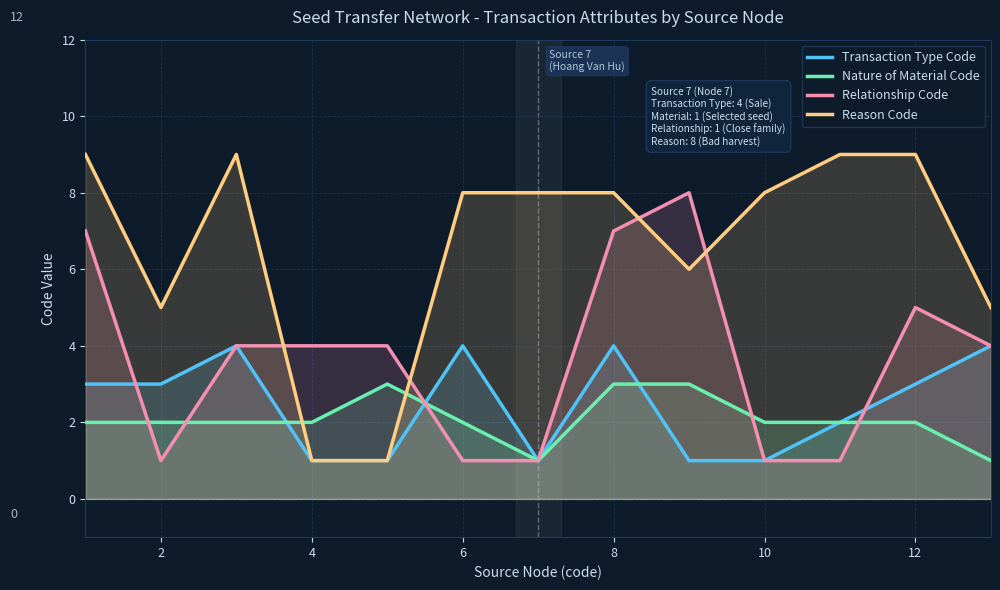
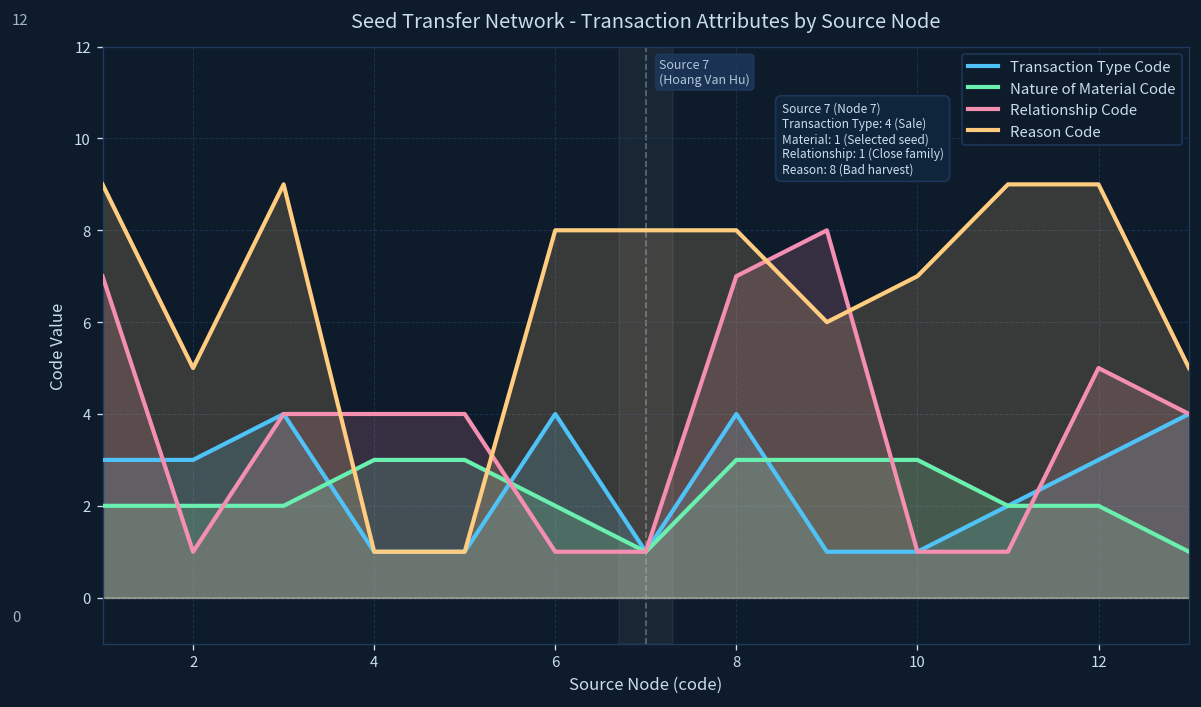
  {
    "Transaction Type Code": {
      "2": 3,
      "6": 4,
      "8": 4,
      "12": 3
    },
    "Nature of Material Code": {
      "2": 2,
-     "4": 2,
+     "4": 3,
      "6": 2,
      "8": 3,
-     "10": 2,
+     "10": 3,
      "12": 2
    },
    "Relationship Code": {
      "2": 1,
      "4": 4,
      "6": 1,
      "8": 7,
      "12": 5
    },
    "Reason Code": {
      "2": 5,
      "6": 8,
      "8": 8,
-     "10": 8,
+     "10": 7,
      "12": 9
    }
  }
